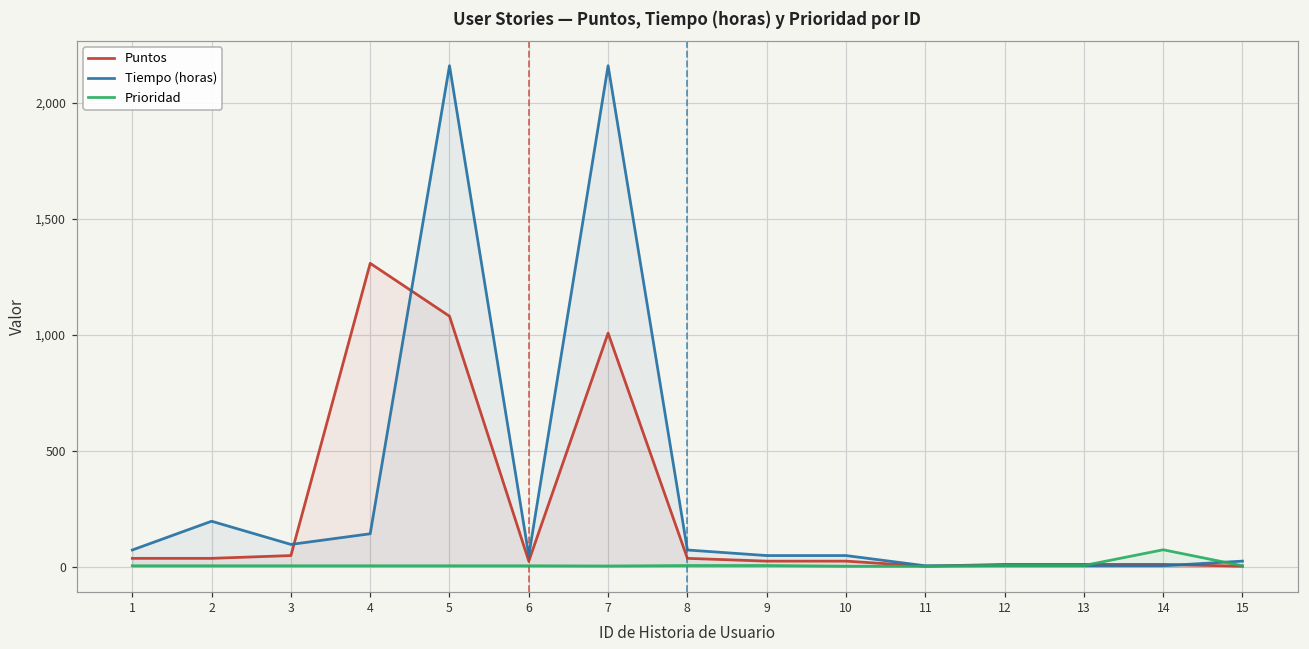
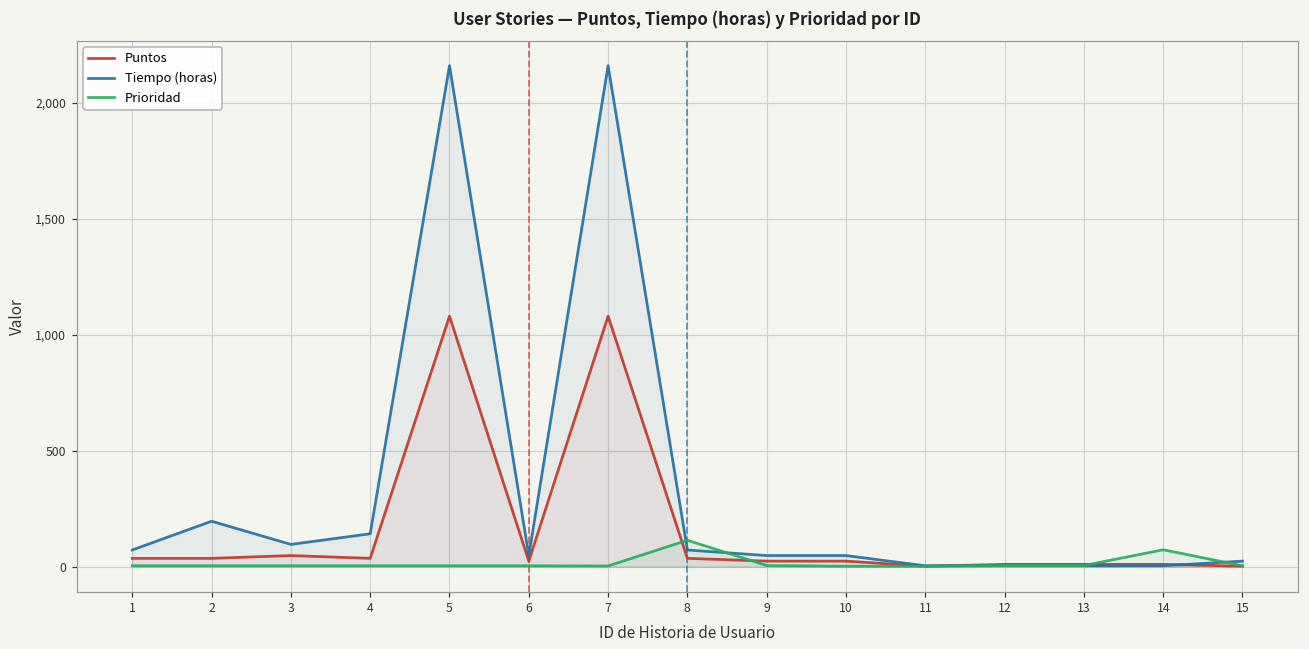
  {
    "Puntos": {
      "1": "40",
      "2": "40",
      "3": "50",
-     "4": "1,310",
+     "4": "40",
      "5": "1,080",
      "6": "20",
-     "7": "1,010",
+     "7": "1,080",
      "8": "40",
      "9": "20",
      "10": "20"
    },
    "Tiempo (horas)": {
      "1": "70",
      "2": "200",
      "3": "100",
      "4": "140",
      "5": "2,160",
      "6": "50",
      "7": "2,160",
      "8": "70",
      "9": "50",
      "10": "50",
      "15": "20"
    },
    "Prioridad": {
      "1": "0",
      "2": "0",
      "3": "0",
      "4": "0",
      "5": "0",
      "6": "0",
      "7": "0",
-     "8": "10",
+     "8": "110",
      "9": "10",
      "10": "0",
      "14": "70"
    }
  }
